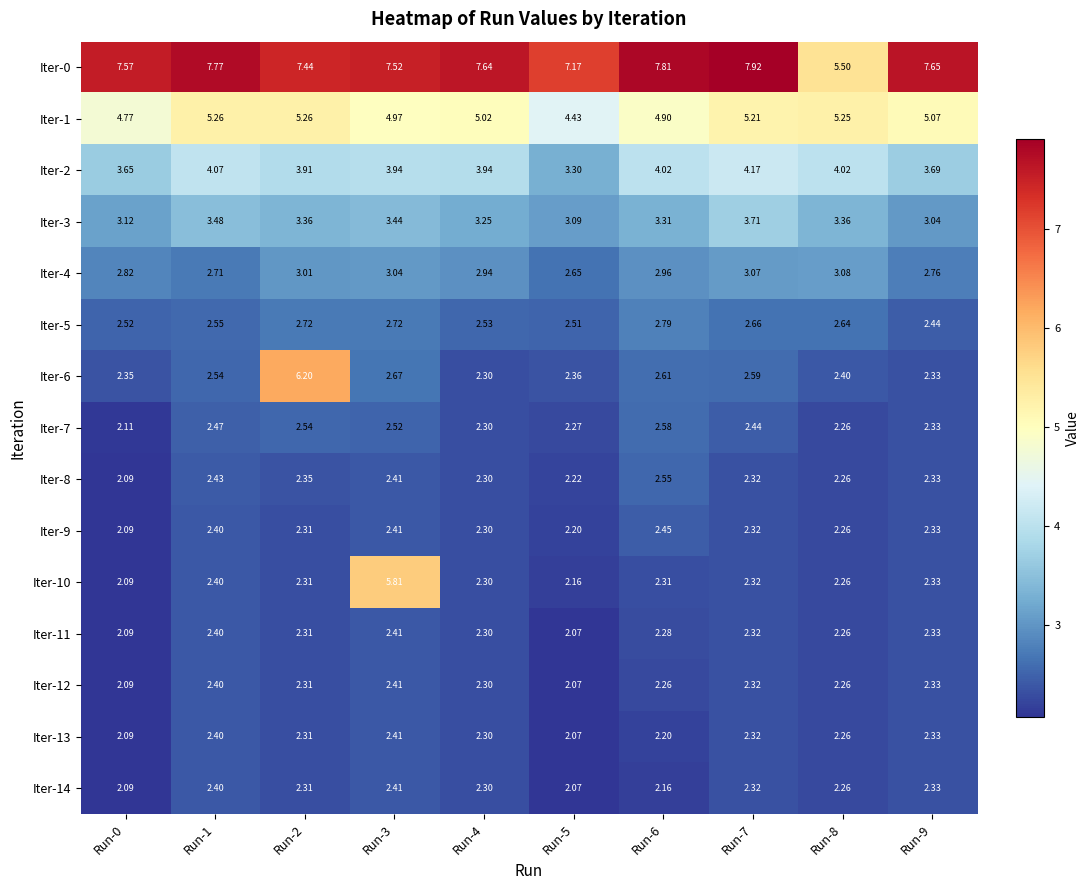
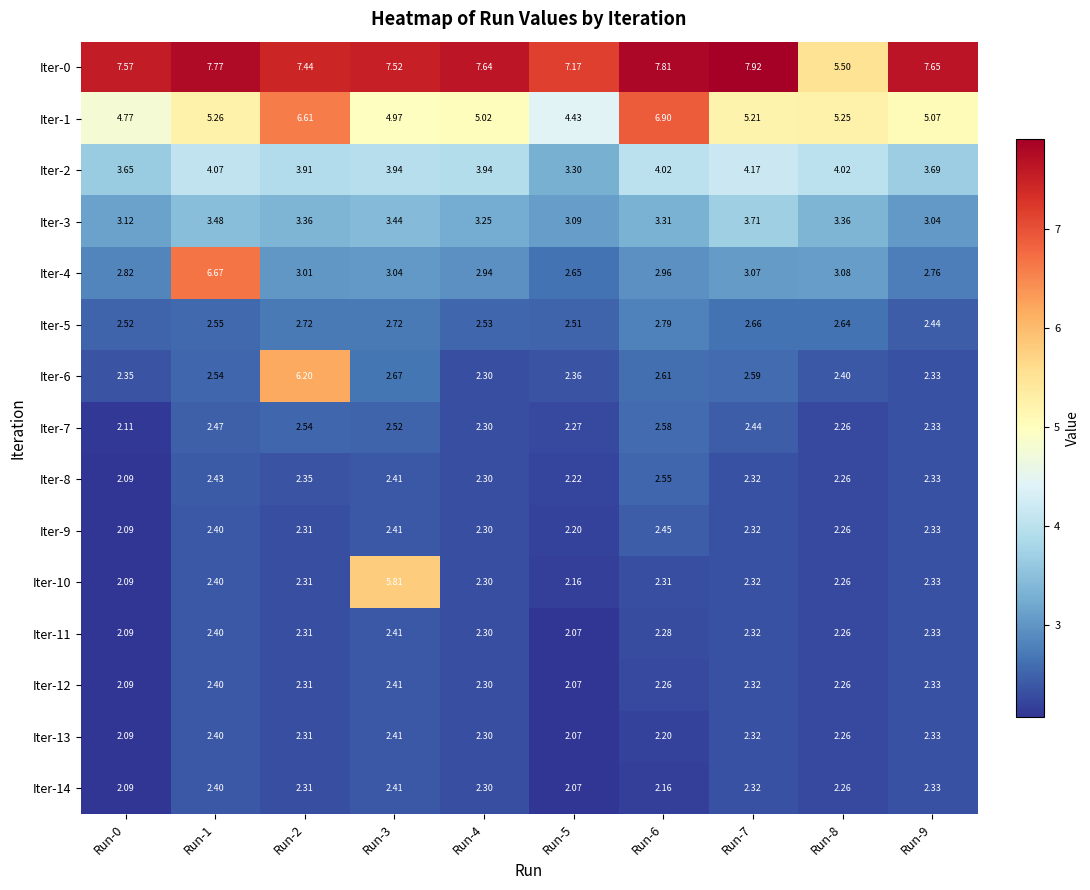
  {
    "Iter-0": {
      "Run-0": 7.57,
      "Run-1": 7.77,
      "Run-2": 7.44,
      "Run-3": 7.52,
      "Run-4": 7.64,
      "Run-5": 7.17,
      "Run-6": 7.81,
      "Run-7": 7.92,
      "Run-8": 5.50,
      "Run-9": 7.65
    },
    "Iter-1": {
      "Run-0": 4.77,
      "Run-1": 5.26,
-     "Run-2": 5.26,
+     "Run-2": 6.61,
      "Run-3": 4.97,
      "Run-4": 5.02,
      "Run-5": 4.43,
-     "Run-6": 4.90,
+     "Run-6": 6.90,
      "Run-7": 5.21,
      "Run-8": 5.25,
      "Run-9": 5.07
    },
    "Iter-2": {
      "Run-0": 3.65,
      "Run-1": 4.07,
      "Run-2": 3.91,
      "Run-3": 3.94,
      "Run-4": 3.94,
      "Run-5": 3.30,
      "Run-6": 4.02,
      "Run-7": 4.17,
      "Run-8": 4.02,
      "Run-9": 3.69
    },
    "Iter-3": {
      "Run-0": 3.12,
      "Run-1": 3.48,
      "Run-2": 3.36,
      "Run-3": 3.44,
      "Run-4": 3.25,
      "Run-5": 3.09,
      "Run-6": 3.31,
      "Run-7": 3.71,
      "Run-8": 3.36,
      "Run-9": 3.04
    },
    "Iter-4": {
      "Run-0": 2.82,
-     "Run-1": 2.71,
+     "Run-1": 6.67,
      "Run-2": 3.01,
      "Run-3": 3.04,
      "Run-4": 2.94,
      "Run-5": 2.65,
      "Run-6": 2.96,
      "Run-7": 3.07,
      "Run-8": 3.08,
      "Run-9": 2.76
    },
    "Iter-5": {
      "Run-0": 2.52,
      "Run-1": 2.55,
      "Run-2": 2.72,
      "Run-3": 2.72,
      "Run-4": 2.53,
      "Run-5": 2.51,
      "Run-6": 2.79,
      "Run-7": 2.66,
      "Run-8": 2.64,
      "Run-9": 2.44
    },
    "Iter-6": {
      "Run-0": 2.35,
      "Run-1": 2.54,
      "Run-2": 6.20,
      "Run-3": 2.67,
      "Run-4": 2.30,
      "Run-5": 2.36,
      "Run-6": 2.61,
      "Run-7": 2.59,
      "Run-8": 2.40,
      "Run-9": 2.33
    },
    "Iter-7": {
      "Run-0": 2.11,
      "Run-1": 2.47,
      "Run-2": 2.54,
      "Run-3": 2.52,
      "Run-4": 2.30,
      "Run-5": 2.27,
      "Run-6": 2.58,
      "Run-7": 2.44,
      "Run-8": 2.26,
      "Run-9": 2.33
    },
    "Iter-8": {
      "Run-0": 2.09,
      "Run-1": 2.43,
      "Run-2": 2.35,
      "Run-3": 2.41,
      "Run-4": 2.30,
      "Run-5": 2.22,
      "Run-6": 2.55,
      "Run-7": 2.32,
      "Run-8": 2.26,
      "Run-9": 2.33
    },
    "Iter-9": {
      "Run-0": 2.09,
      "Run-1": 2.40,
      "Run-2": 2.31,
      "Run-3": 2.41,
      "Run-4": 2.30,
      "Run-5": 2.20,
      "Run-6": 2.45,
      "Run-7": 2.32,
      "Run-8": 2.26,
      "Run-9": 2.33
    },
    "Iter-10": {
      "Run-0": 2.09,
      "Run-1": 2.40,
      "Run-2": 2.31,
      "Run-3": 5.81,
      "Run-4": 2.30,
      "Run-5": 2.16,
      "Run-6": 2.31,
      "Run-7": 2.32,
      "Run-8": 2.26,
      "Run-9": 2.33
    },
    "Iter-11": {
      "Run-0": 2.09,
      "Run-1": 2.40,
      "Run-2": 2.31,
      "Run-3": 2.41,
      "Run-4": 2.30,
      "Run-5": 2.07,
      "Run-6": 2.28,
      "Run-7": 2.32,
      "Run-8": 2.26,
      "Run-9": 2.33
    },
    "Iter-12": {
      "Run-0": 2.09,
      "Run-1": 2.40,
      "Run-2": 2.31,
      "Run-3": 2.41,
      "Run-4": 2.30,
      "Run-5": 2.07,
      "Run-6": 2.26,
      "Run-7": 2.32,
      "Run-8": 2.26,
      "Run-9": 2.33
    },
    "Iter-13": {
      "Run-0": 2.09,
      "Run-1": 2.40,
      "Run-2": 2.31,
      "Run-3": 2.41,
      "Run-4": 2.30,
      "Run-5": 2.07,
      "Run-6": 2.20,
      "Run-7": 2.32,
      "Run-8": 2.26,
      "Run-9": 2.33
    },
    "Iter-14": {
      "Run-0": 2.09,
      "Run-1": 2.40,
      "Run-2": 2.31,
      "Run-3": 2.41,
      "Run-4": 2.30,
      "Run-5": 2.07,
      "Run-6": 2.16,
      "Run-7": 2.32,
      "Run-8": 2.26,
      "Run-9": 2.33
    }
  }
